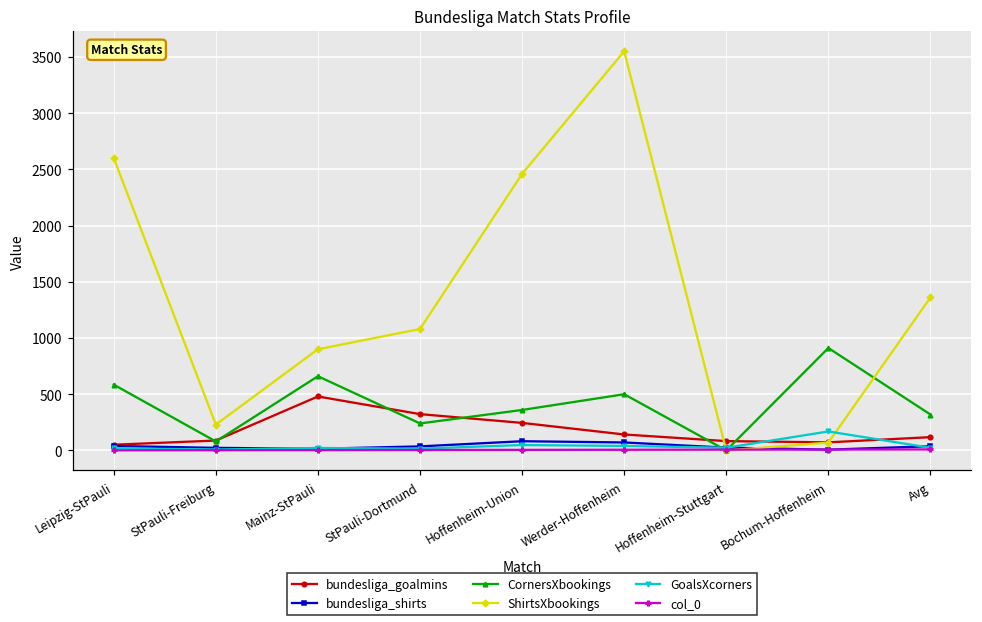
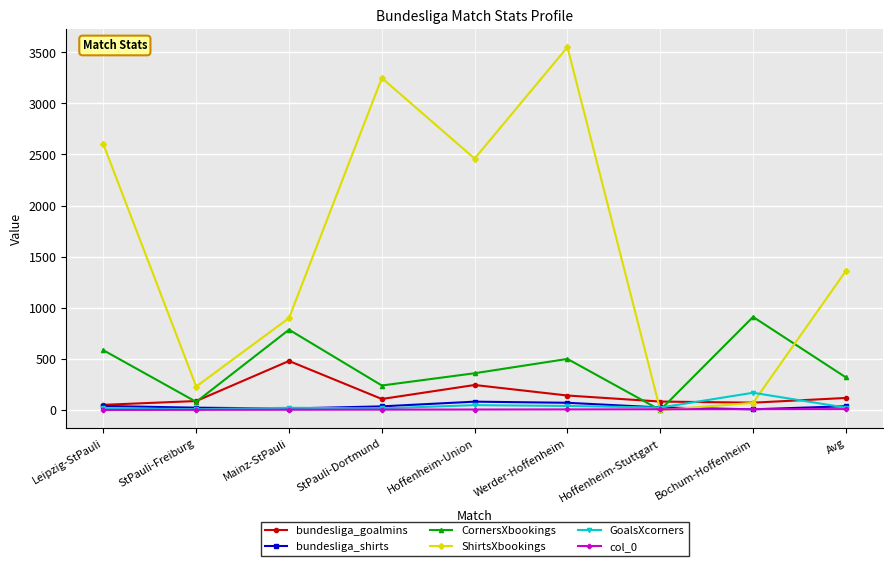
  {
    "bundesliga_goalmins": {
      "Mainz-StPauli": 480,
-     "StPauli-Dortmund": 320,
+     "StPauli-Dortmund": 110,
      "Hoffenheim-Union": 250,
      "Werder-Hoffenheim": 140,
      "Hoffenheim-Stuttgart": 80,
      "Avg": 120
    },
    "bundesliga_shirts": {
      "Hoffenheim-Union": 80,
      "Werder-Hoffenheim": 70
    },
    "CornersXbookings": {
      "Leipzig-StPauli": 590,
-     "Mainz-StPauli": 660,
+     "Mainz-StPauli": 790,
      "StPauli-Dortmund": 240,
      "Hoffenheim-Union": 360,
      "Werder-Hoffenheim": 500,
      "Bochum-Hoffenheim": 910,
      "Avg": 320
    },
    "ShirtsXbookings": {
      "Leipzig-StPauli": 2600,
      "StPauli-Freiburg": 230,
      "Mainz-StPauli": 900,
-     "StPauli-Dortmund": 1080,
+     "StPauli-Dortmund": 3250,
      "Hoffenheim-Union": 2460,
      "Werder-Hoffenheim": 3550,
      "Avg": 1360
    },
    "GoalsXcorners": {
      "Hoffenheim-Union": 50,
      "Werder-Hoffenheim": 40,
      "Bochum-Hoffenheim": 170
    },
    "col_0": {
      "Hoffenheim-Union": 10,
      "Werder-Hoffenheim": 10
    }
  }
